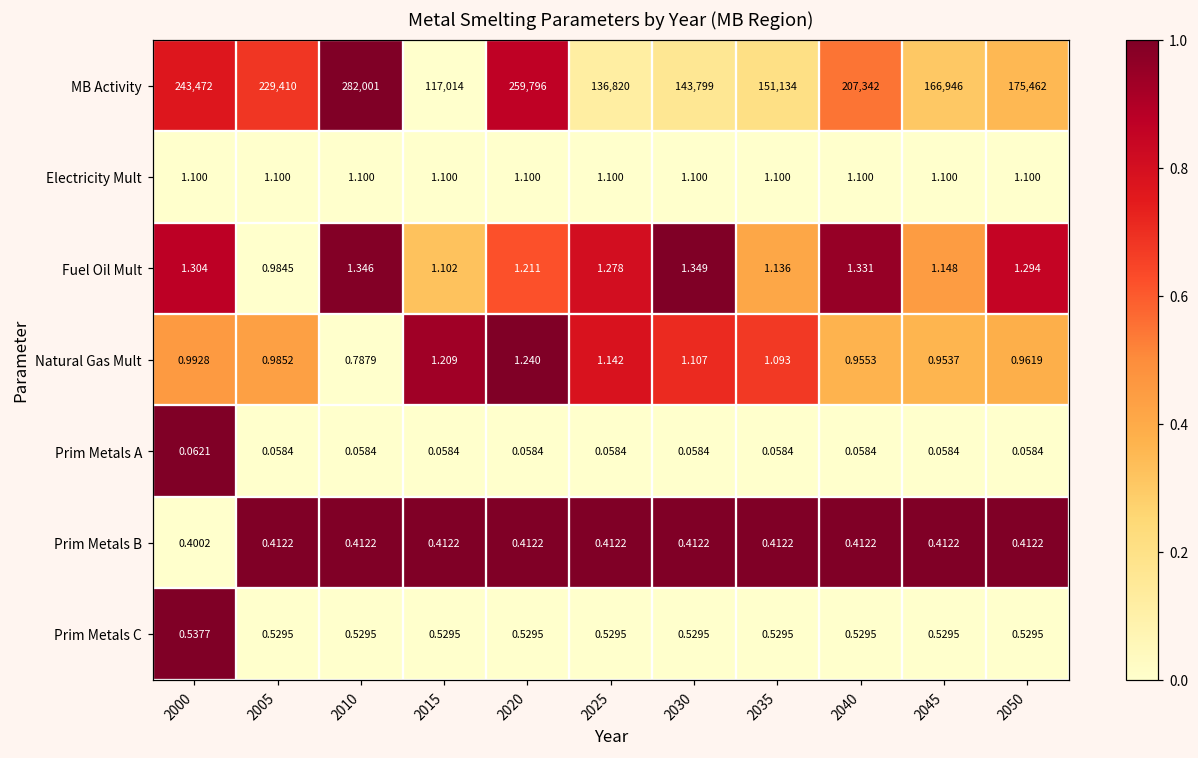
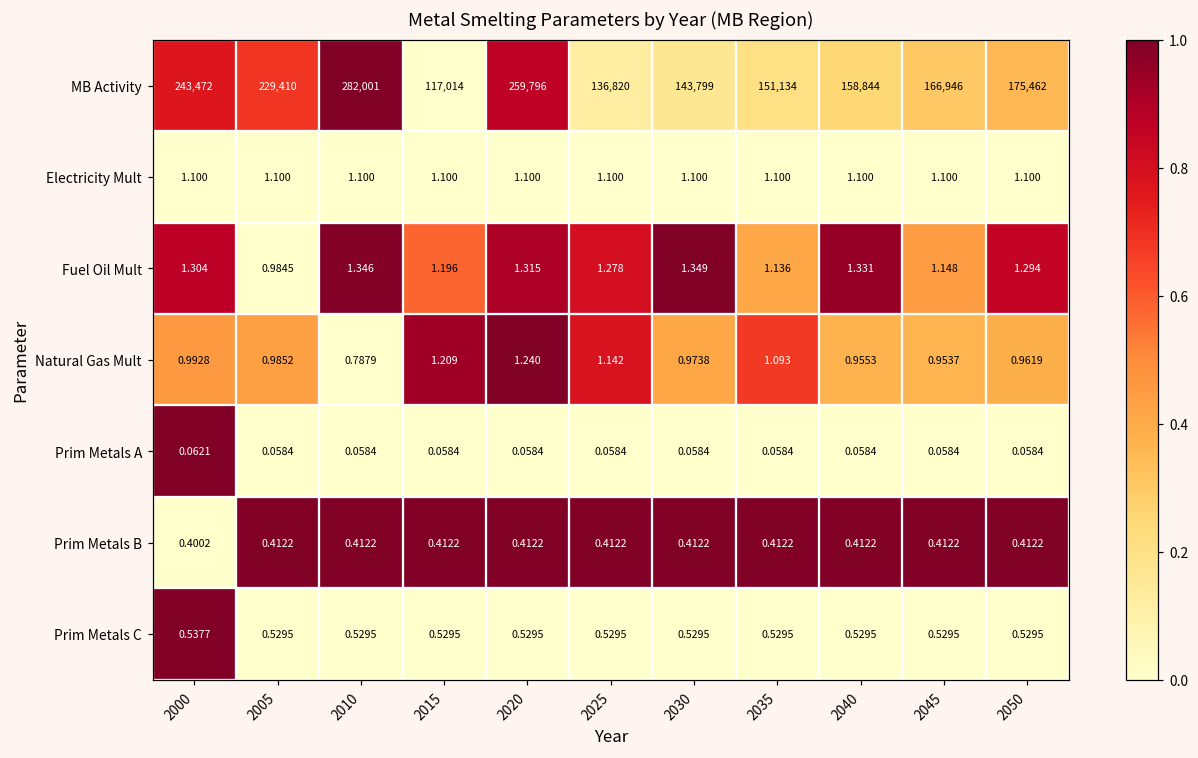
  {
    "MB Activity": {
      "2000": "243,472",
      "2005": "229,410",
      "2010": "282,001",
      "2015": "117,014",
      "2020": "259,796",
      "2025": "136,820",
      "2030": "143,799",
      "2035": "151,134",
-     "2040": "207,342",
+     "2040": "158,844",
      "2045": "166,946",
      "2050": "175,462"
    },
    "Electricity Mult": {
      "2000": "1.100",
      "2005": "1.100",
      "2010": "1.100",
      "2015": "1.100",
      "2020": "1.100",
      "2025": "1.100",
      "2030": "1.100",
      "2035": "1.100",
      "2040": "1.100",
      "2045": "1.100",
      "2050": "1.100"
    },
    "Fuel Oil Mult": {
      "2000": "1.304",
      "2005": "0.9845",
      "2010": "1.346",
-     "2015": "1.102",
-     "2020": "1.211",
+     "2015": "1.196",
+     "2020": "1.315",
      "2025": "1.278",
      "2030": "1.349",
      "2035": "1.136",
      "2040": "1.331",
      "2045": "1.148",
      "2050": "1.294"
    },
    "Natural Gas Mult": {
      "2000": "0.9928",
      "2005": "0.9852",
      "2010": "0.7879",
      "2015": "1.209",
      "2020": "1.240",
      "2025": "1.142",
-     "2030": "1.107",
+     "2030": "0.9738",
      "2035": "1.093",
      "2040": "0.9553",
      "2045": "0.9537",
      "2050": "0.9619"
    },
    "Prim Metals A": {
      "2000": "0.0621",
      "2005": "0.0584",
      "2010": "0.0584",
      "2015": "0.0584",
      "2020": "0.0584",
      "2025": "0.0584",
      "2030": "0.0584",
      "2035": "0.0584",
      "2040": "0.0584",
      "2045": "0.0584",
      "2050": "0.0584"
    },
    "Prim Metals B": {
      "2000": "0.4002",
      "2005": "0.4122",
      "2010": "0.4122",
      "2015": "0.4122",
      "2020": "0.4122",
      "2025": "0.4122",
      "2030": "0.4122",
      "2035": "0.4122",
      "2040": "0.4122",
      "2045": "0.4122",
      "2050": "0.4122"
    },
    "Prim Metals C": {
      "2000": "0.5377",
      "2005": "0.5295",
      "2010": "0.5295",
      "2015": "0.5295",
      "2020": "0.5295",
      "2025": "0.5295",
      "2030": "0.5295",
      "2035": "0.5295",
      "2040": "0.5295",
      "2045": "0.5295",
      "2050": "0.5295"
    }
  }
